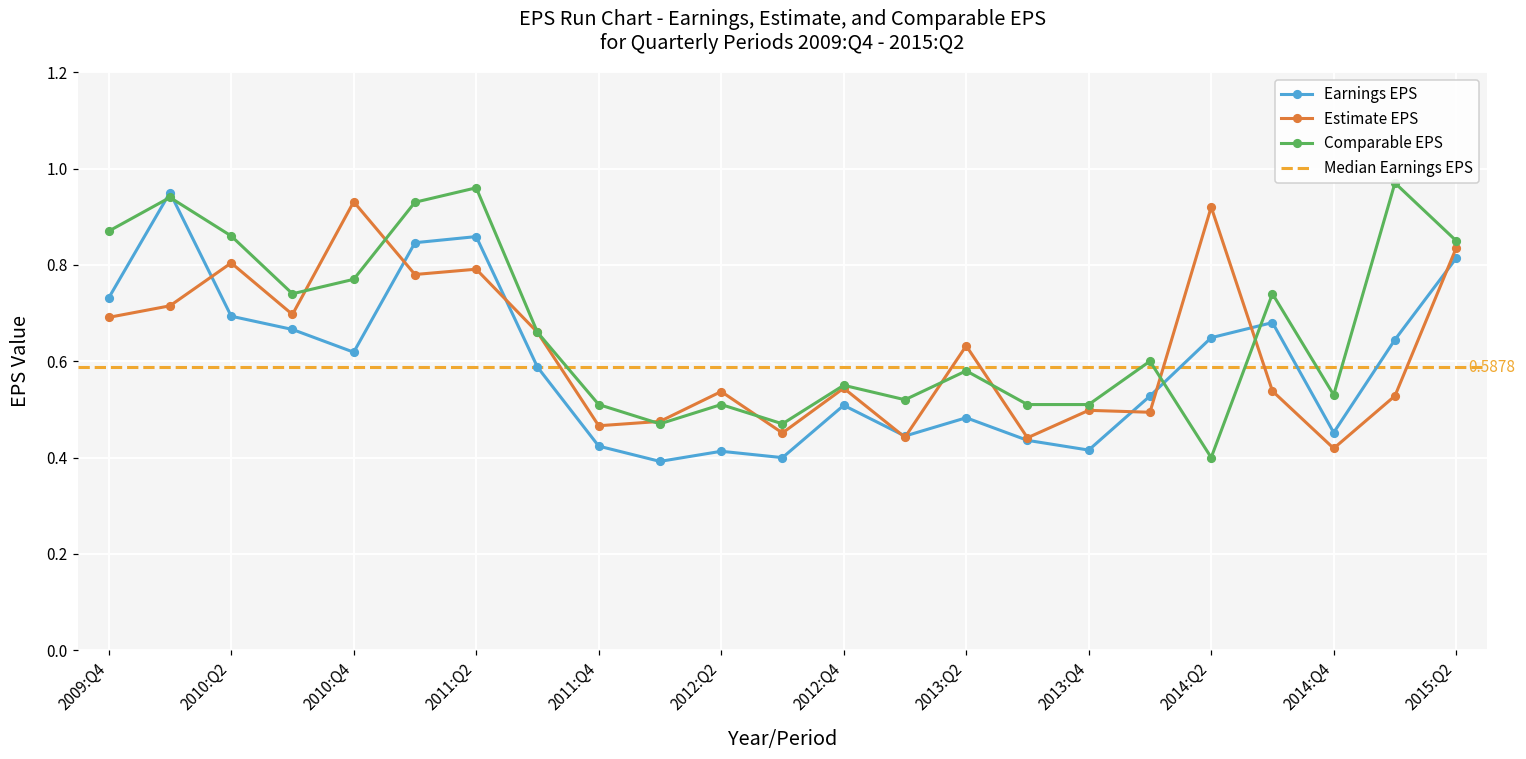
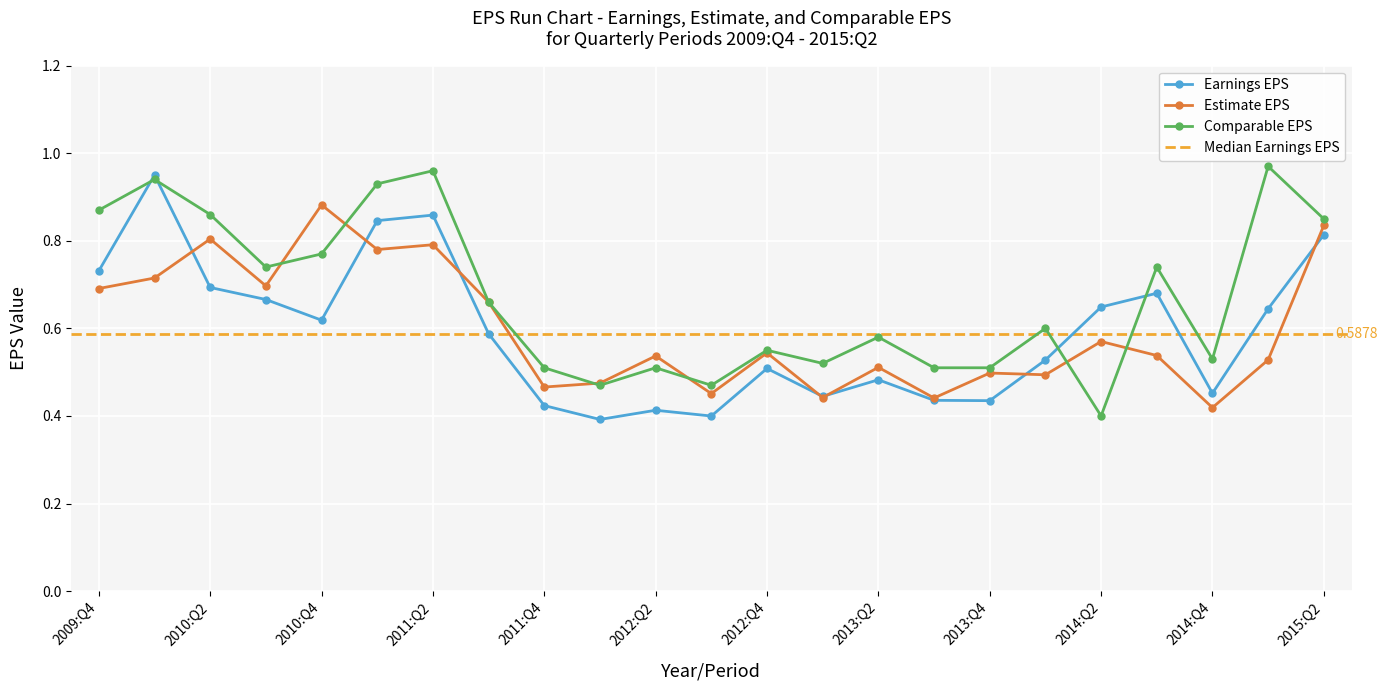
  {
    "Earnings EPS": {
      "2009:Q4": 0.73,
      "2010:Q2": 0.69,
      "2010:Q4": 0.62,
      "2011:Q2": 0.86,
      "2011:Q4": 0.42,
      "2012:Q2": 0.41,
      "2012:Q4": 0.51,
      "2013:Q2": 0.48,
-     "2013:Q4": 0.42,
+     "2013:Q4": 0.43,
      "2014:Q2": 0.65,
      "2014:Q4": 0.45,
      "2015:Q2": 0.81
    },
    "Estimate EPS": {
      "2009:Q4": 0.69,
      "2010:Q2": 0.80,
-     "2010:Q4": 0.93,
+     "2010:Q4": 0.88,
      "2011:Q2": 0.79,
      "2011:Q4": 0.47,
      "2012:Q2": 0.54,
      "2012:Q4": 0.54,
-     "2013:Q2": 0.63,
+     "2013:Q2": 0.51,
      "2013:Q4": 0.50,
-     "2014:Q2": 0.92,
+     "2014:Q2": 0.57,
      "2014:Q4": 0.42,
      "2015:Q2": 0.84
    },
    "Comparable EPS": {
      "2009:Q4": 0.87,
      "2010:Q2": 0.86,
      "2010:Q4": 0.77,
      "2011:Q2": 0.96,
      "2011:Q4": 0.51,
      "2012:Q2": 0.51,
      "2012:Q4": 0.55,
      "2013:Q2": 0.58,
      "2013:Q4": 0.51,
      "2014:Q2": 0.40,
      "2014:Q4": 0.53,
      "2015:Q2": 0.85
    }
  }
